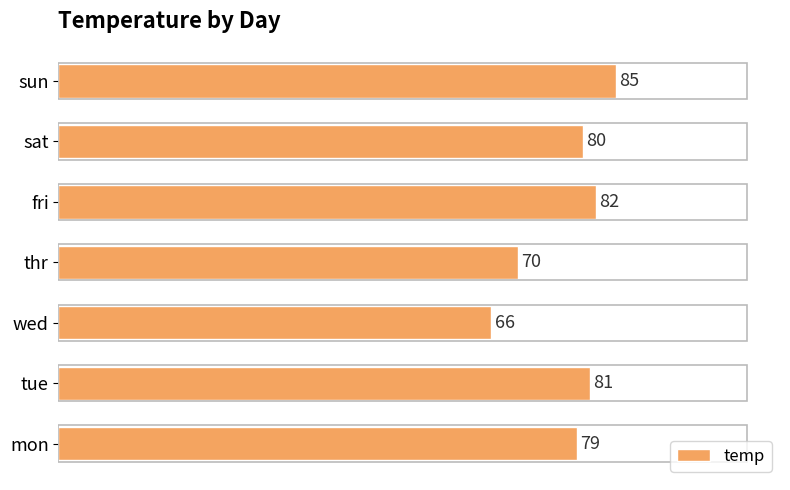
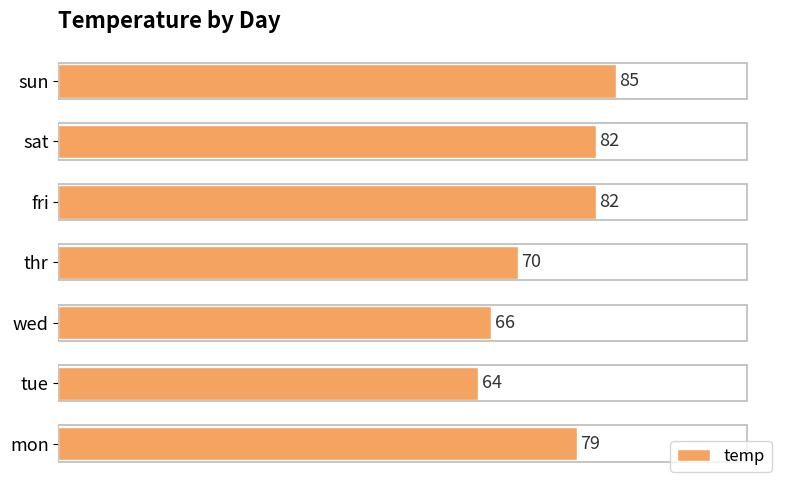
  {
    "sun": 85,
-   "sat": 80,
+   "sat": 82,
    "fri": 82,
    "thr": 70,
    "wed": 66,
-   "tue": 81,
+   "tue": 64,
    "mon": 79
  }
